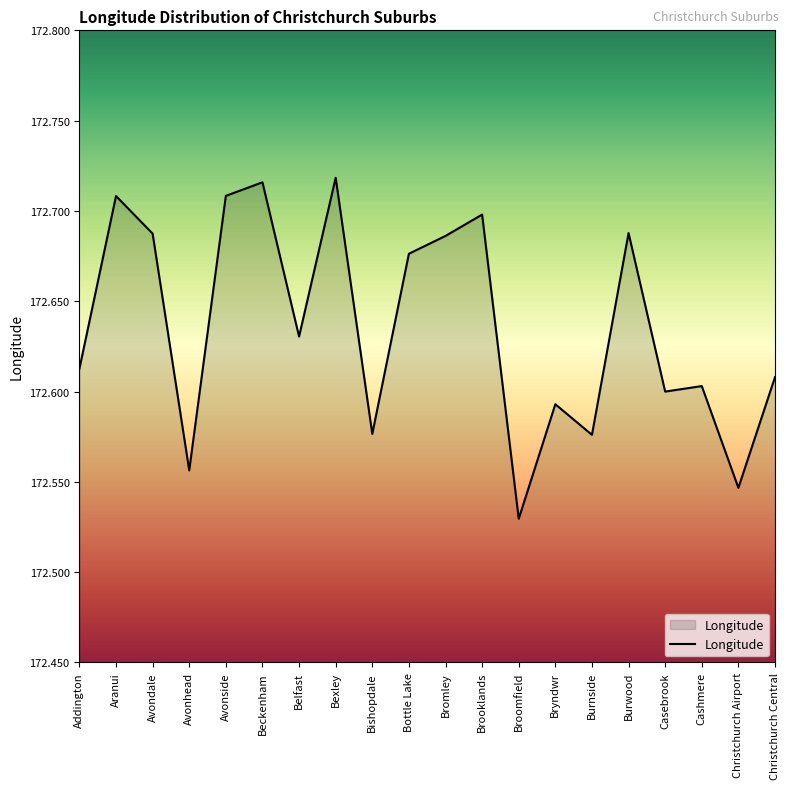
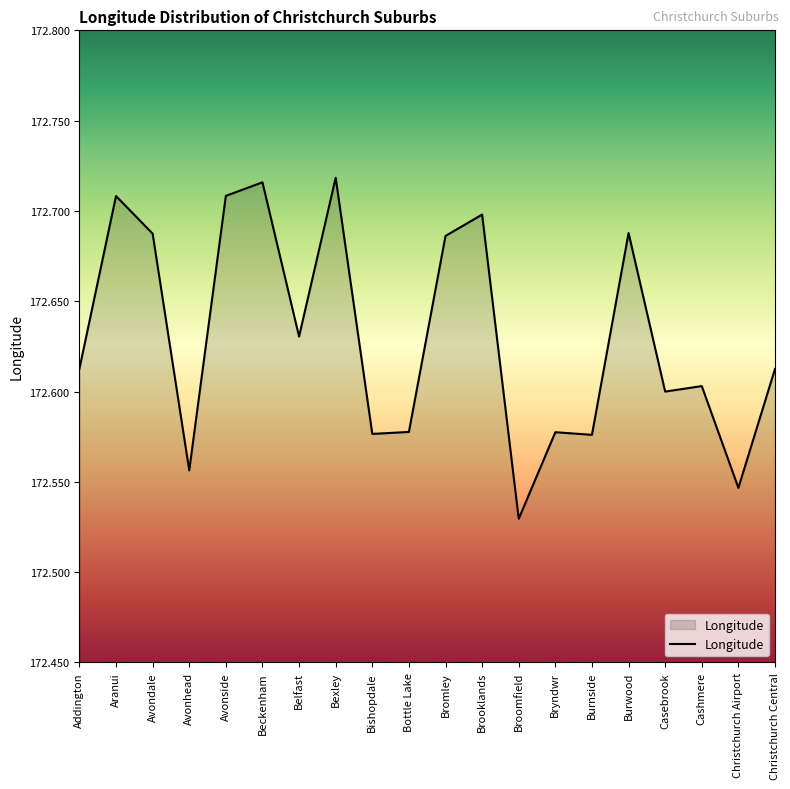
  {
    "Addington": 172.613,
    "Aranui": 172.708,
    "Avondale": 172.687,
    "Avonhead": 172.556,
    "Avonside": 172.708,
    "Beckenham": 172.716,
    "Belfast": 172.630,
    "Bexley": 172.718,
    "Bishopdale": 172.577,
-   "Bottle Lake": 172.676,
+   "Bottle Lake": 172.578,
    "Bromley": 172.686,
    "Brooklands": 172.698,
    "Broomfield": 172.530,
-   "Bryndwr": 172.593,
+   "Bryndwr": 172.577,
    "Burnside": 172.576,
    "Burwood": 172.688,
    "Casebrook": 172.600,
    "Cashmere": 172.603,
    "Christchurch Airport": 172.547,
-   "Christchurch Central": 172.608
+   "Christchurch Central": 172.613
  }
